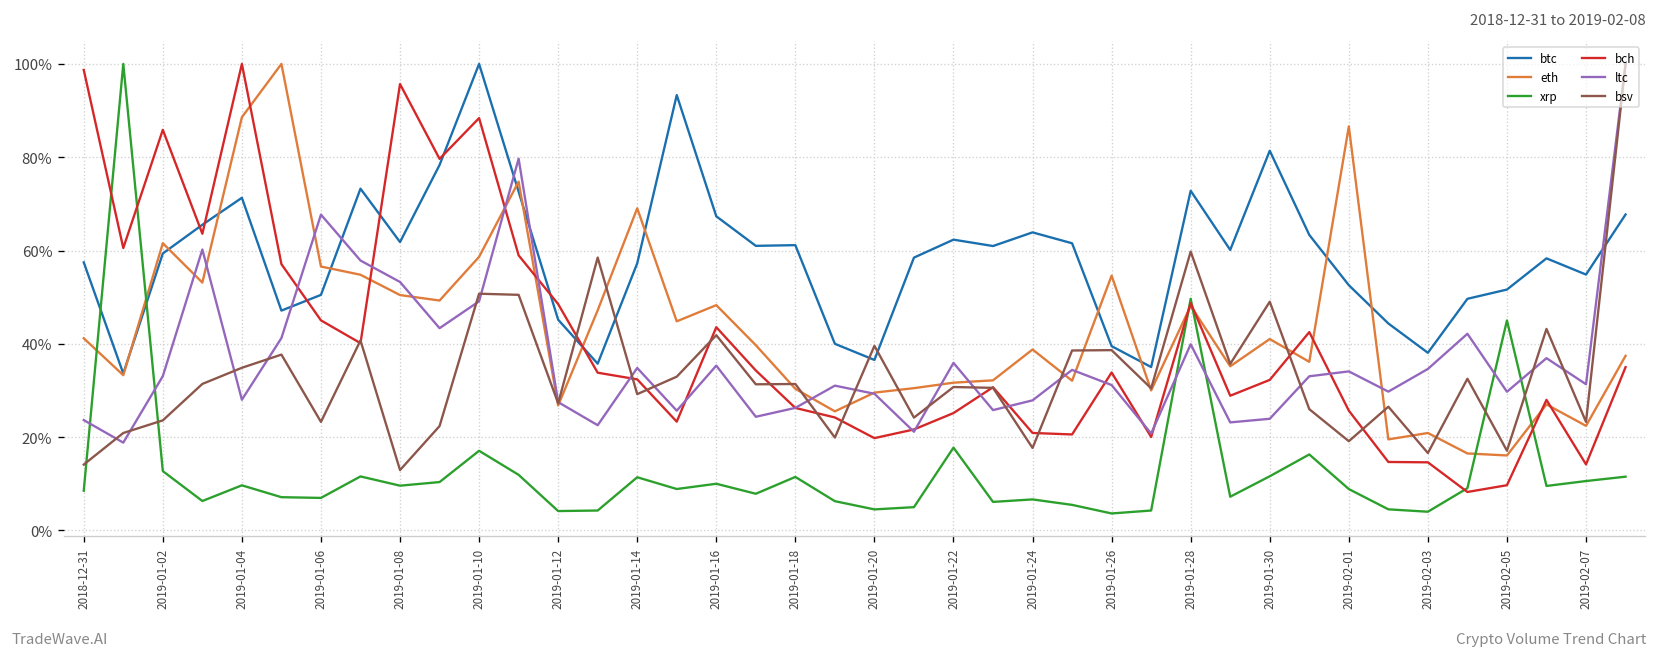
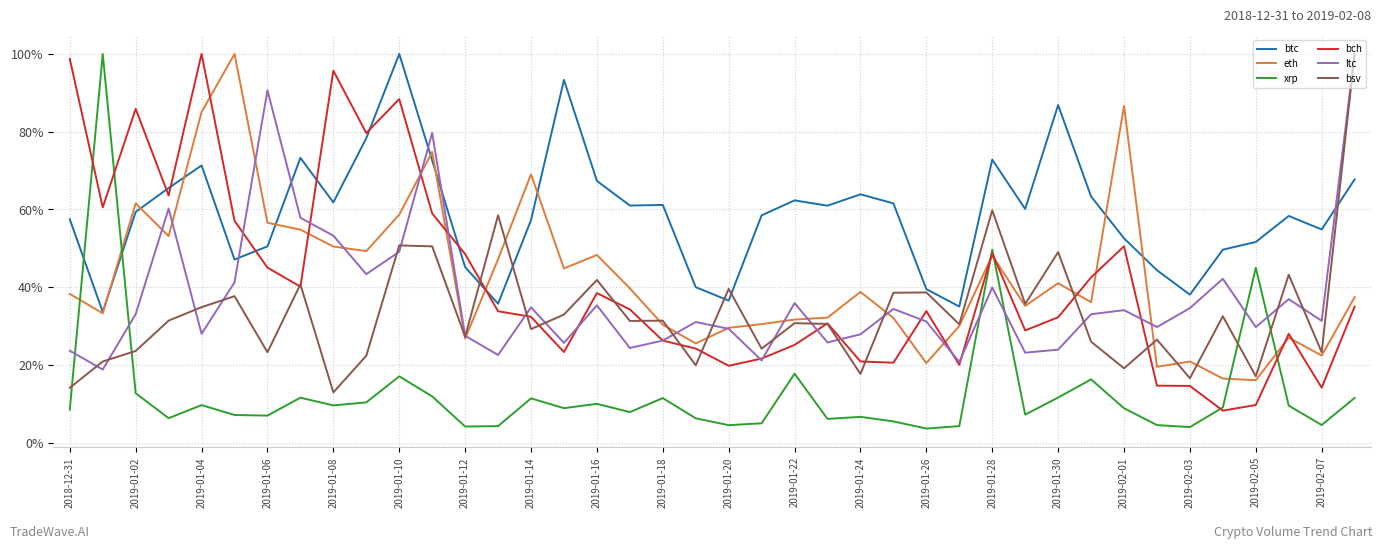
  {
    "btc": {
      "2018-12-31": "57%",
      "2019-01-02": "59%",
      "2019-01-04": "71%",
      "2019-01-06": "50%",
      "2019-01-08": "62%",
      "2019-01-10": "100%",
      "2019-01-12": "45%",
      "2019-01-14": "57%",
      "2019-01-16": "67%",
      "2019-01-18": "61%",
      "2019-01-20": "37%",
      "2019-01-22": "62%",
      "2019-01-24": "64%",
      "2019-01-26": "39%",
      "2019-01-28": "73%",
-     "2019-01-30": "81%",
+     "2019-01-30": "87%",
      "2019-02-01": "53%",
      "2019-02-03": "38%",
      "2019-02-05": "52%",
      "2019-02-07": "55%"
    },
    "eth": {
-     "2018-12-31": "41%",
+     "2018-12-31": "38%",
      "2019-01-02": "62%",
-     "2019-01-04": "89%",
+     "2019-01-04": "85%",
      "2019-01-06": "57%",
      "2019-01-08": "50%",
      "2019-01-10": "59%",
      "2019-01-14": "69%",
      "2019-01-16": "48%",
      "2019-01-18": "30%",
      "2019-01-22": "32%",
      "2019-01-24": "39%",
-     "2019-01-26": "55%",
+     "2019-01-26": "20%",
      "2019-01-30": "41%",
      "2019-02-01": "87%",
      "2019-02-03": "21%",
      "2019-02-05": "16%",
      "2019-02-07": "22%"
    },
    "xrp": {
      "2018-12-31": "9%",
      "2019-01-02": "13%",
      "2019-01-04": "10%",
      "2019-01-06": "7%",
      "2019-01-08": "10%",
      "2019-01-10": "17%",
      "2019-01-12": "4%",
      "2019-01-14": "11%",
      "2019-01-16": "10%",
      "2019-01-18": "11%",
      "2019-01-20": "5%",
      "2019-01-22": "18%",
      "2019-01-24": "7%",
      "2019-01-26": "4%",
      "2019-01-28": "50%",
      "2019-01-30": "12%",
      "2019-02-01": "9%",
      "2019-02-03": "4%",
      "2019-02-05": "45%",
-     "2019-02-07": "11%"
+     "2019-02-07": "5%"
    },
    "bch": {
      "2018-12-31": "99%",
      "2019-01-02": "86%",
      "2019-01-04": "100%",
      "2019-01-06": "45%",
      "2019-01-08": "96%",
      "2019-01-10": "88%",
      "2019-01-12": "49%",
      "2019-01-14": "32%",
-     "2019-01-16": "44%",
+     "2019-01-16": "38%",
      "2019-01-20": "20%",
      "2019-01-22": "25%",
      "2019-01-24": "21%",
      "2019-01-26": "34%",
      "2019-01-30": "32%",
-     "2019-02-01": "26%",
+     "2019-02-01": "51%",
      "2019-02-03": "15%",
      "2019-02-05": "10%",
      "2019-02-07": "14%"
    },
    "ltc": {
      "2018-12-31": "24%",
      "2019-01-02": "33%",
      "2019-01-04": "28%",
-     "2019-01-06": "68%",
+     "2019-01-06": "91%",
      "2019-01-08": "53%",
      "2019-01-10": "49%",
      "2019-01-14": "35%",
      "2019-01-16": "35%",
      "2019-01-22": "36%",
      "2019-01-24": "28%",
      "2019-01-26": "31%",
      "2019-01-28": "40%",
      "2019-01-30": "24%",
      "2019-02-01": "34%",
      "2019-02-03": "35%",
      "2019-02-05": "30%",
      "2019-02-07": "31%"
    },
    "bsv": {
      "2018-12-31": "14%",
      "2019-01-02": "24%",
      "2019-01-04": "35%",
      "2019-01-06": "23%",
      "2019-01-08": "13%",
      "2019-01-10": "51%",
      "2019-01-14": "29%",
      "2019-01-16": "42%",
      "2019-01-18": "31%",
      "2019-01-20": "40%",
      "2019-01-22": "31%",
      "2019-01-24": "18%",
      "2019-01-26": "39%",
      "2019-01-28": "60%",
      "2019-01-30": "49%",
      "2019-02-01": "19%",
      "2019-02-03": "17%",
      "2019-02-05": "17%",
      "2019-02-07": "23%"
    }
  }
